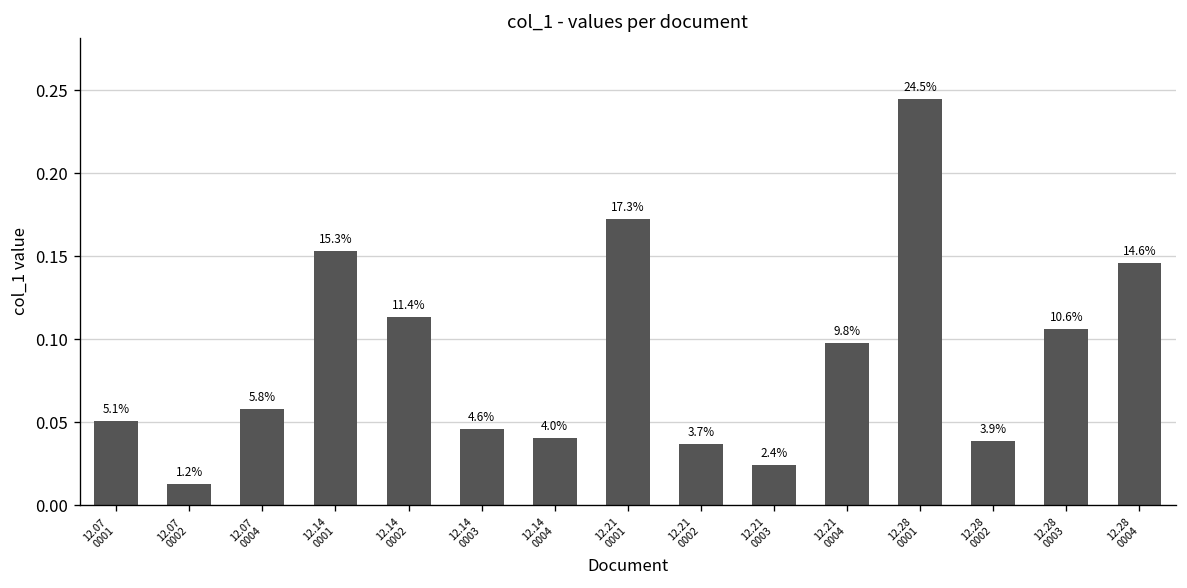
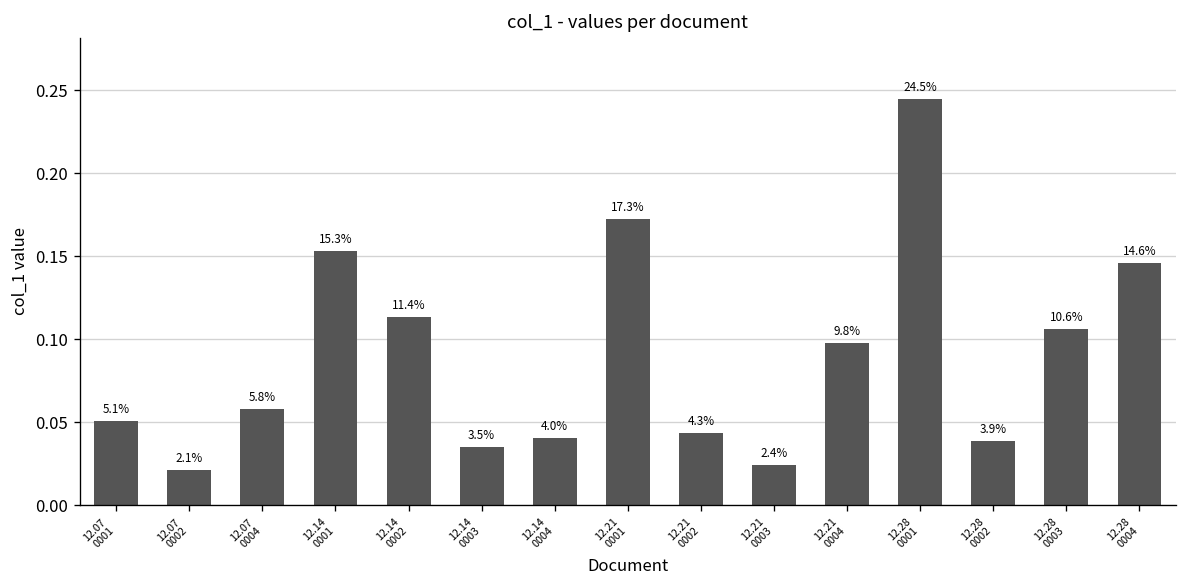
  {
    "12.07 0001": "5.1%",
-   "12.07 0002": "1.2%",
+   "12.07 0002": "2.1%",
    "12.07 0004": "5.8%",
    "12.14 0001": "15.3%",
    "12.14 0002": "11.4%",
-   "12.14 0003": "4.6%",
+   "12.14 0003": "3.5%",
    "12.14 0004": "4.0%",
    "12.21 0001": "17.3%",
-   "12.21 0002": "3.7%",
+   "12.21 0002": "4.3%",
    "12.21 0003": "2.4%",
    "12.21 0004": "9.8%",
    "12.28 0001": "24.5%",
    "12.28 0002": "3.9%",
    "12.28 0003": "10.6%",
    "12.28 0004": "14.6%"
  }
